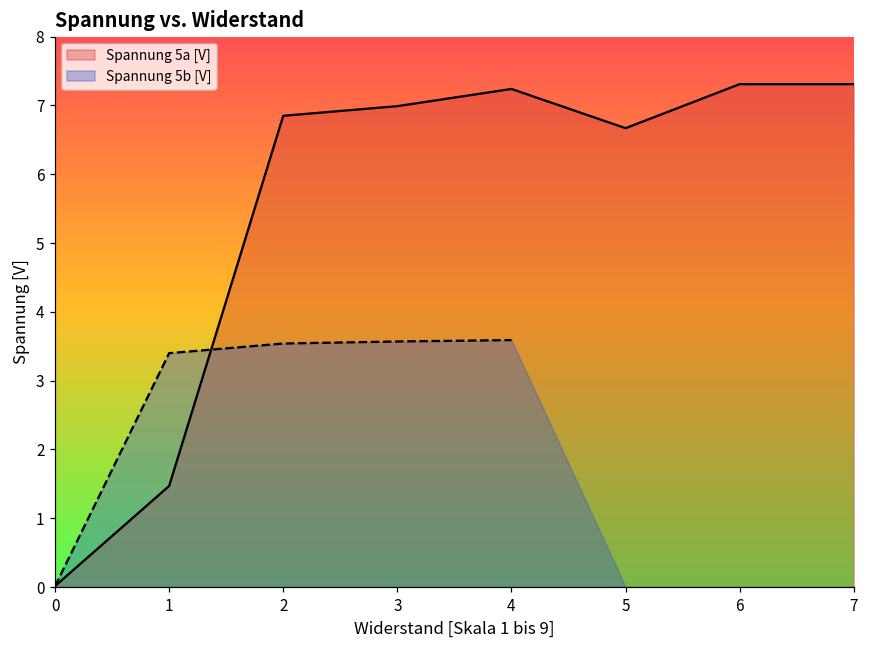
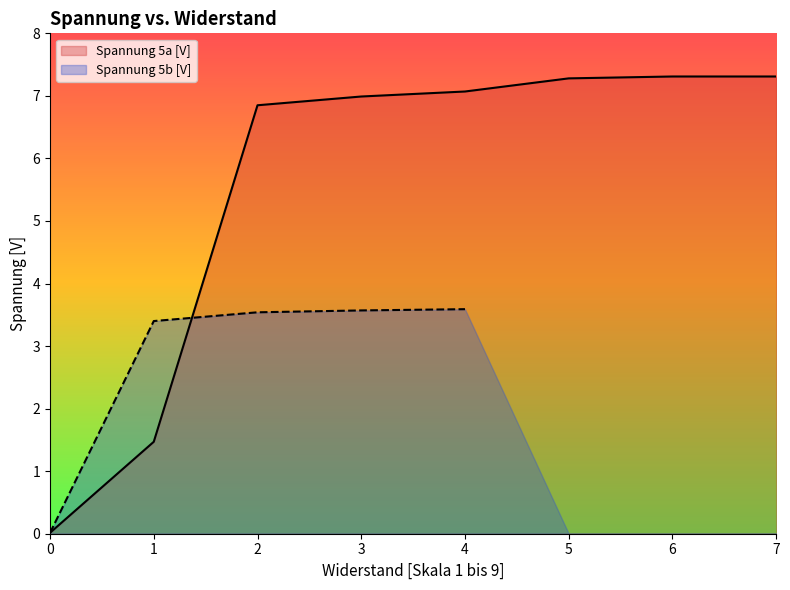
  {
    "Spannung 5a [V]": {
      "1": 1.5,
      "2": 6.9,
      "3": 7.0,
-     "4": 7.2,
-     "5": 6.7,
+     "4": 7.1,
+     "5": 7.3,
      "6": 7.3,
      "7": 7.3
    },
    "Spannung 5b [V]": {
      "5": 0.0,
      "6": 0.0,
      "7": 0.0
    }
  }
